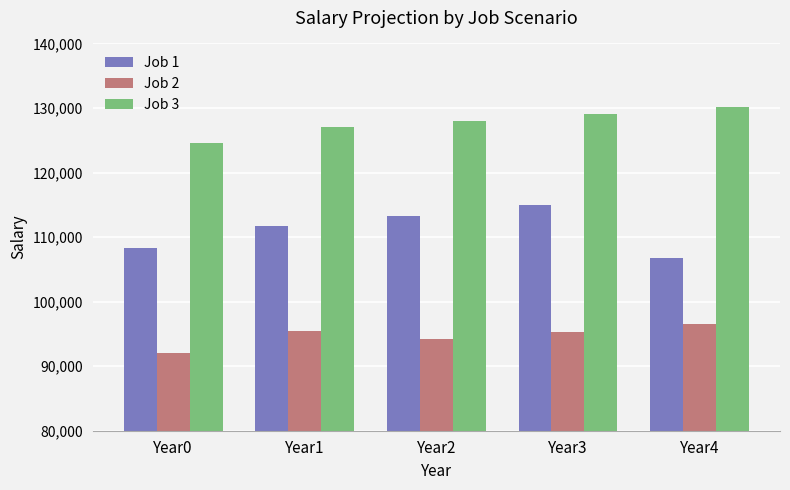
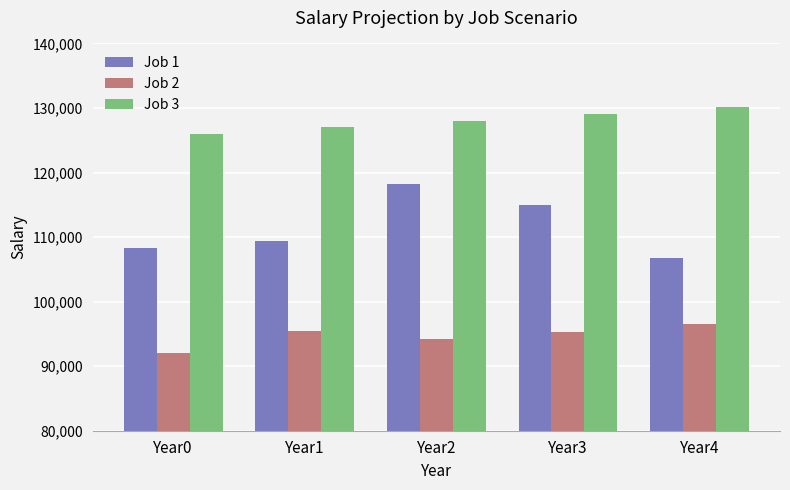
  {
    "Job 1": {
      "Year0": "108,000",
-     "Year1": "112,000",
-     "Year2": "113,000",
+     "Year1": "109,000",
+     "Year2": "118,000",
      "Year3": "115,000",
      "Year4": "107,000"
    },
    "Job 2": {
      "Year0": "92,000",
      "Year1": "95,000",
      "Year2": "94,000",
      "Year3": "95,000",
      "Year4": "96,000"
    },
    "Job 3": {
-     "Year0": "125,000",
+     "Year0": "126,000",
      "Year1": "127,000",
      "Year2": "128,000",
      "Year3": "129,000",
      "Year4": "130,000"
    }
  }
